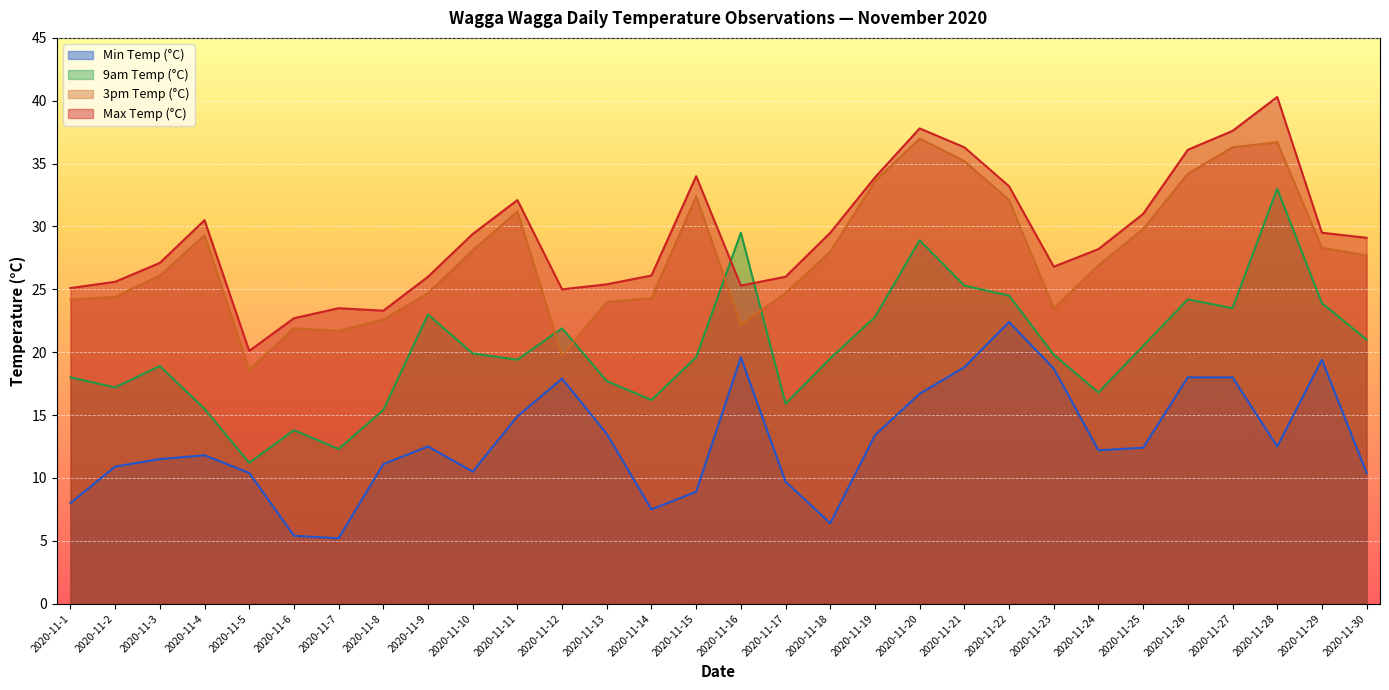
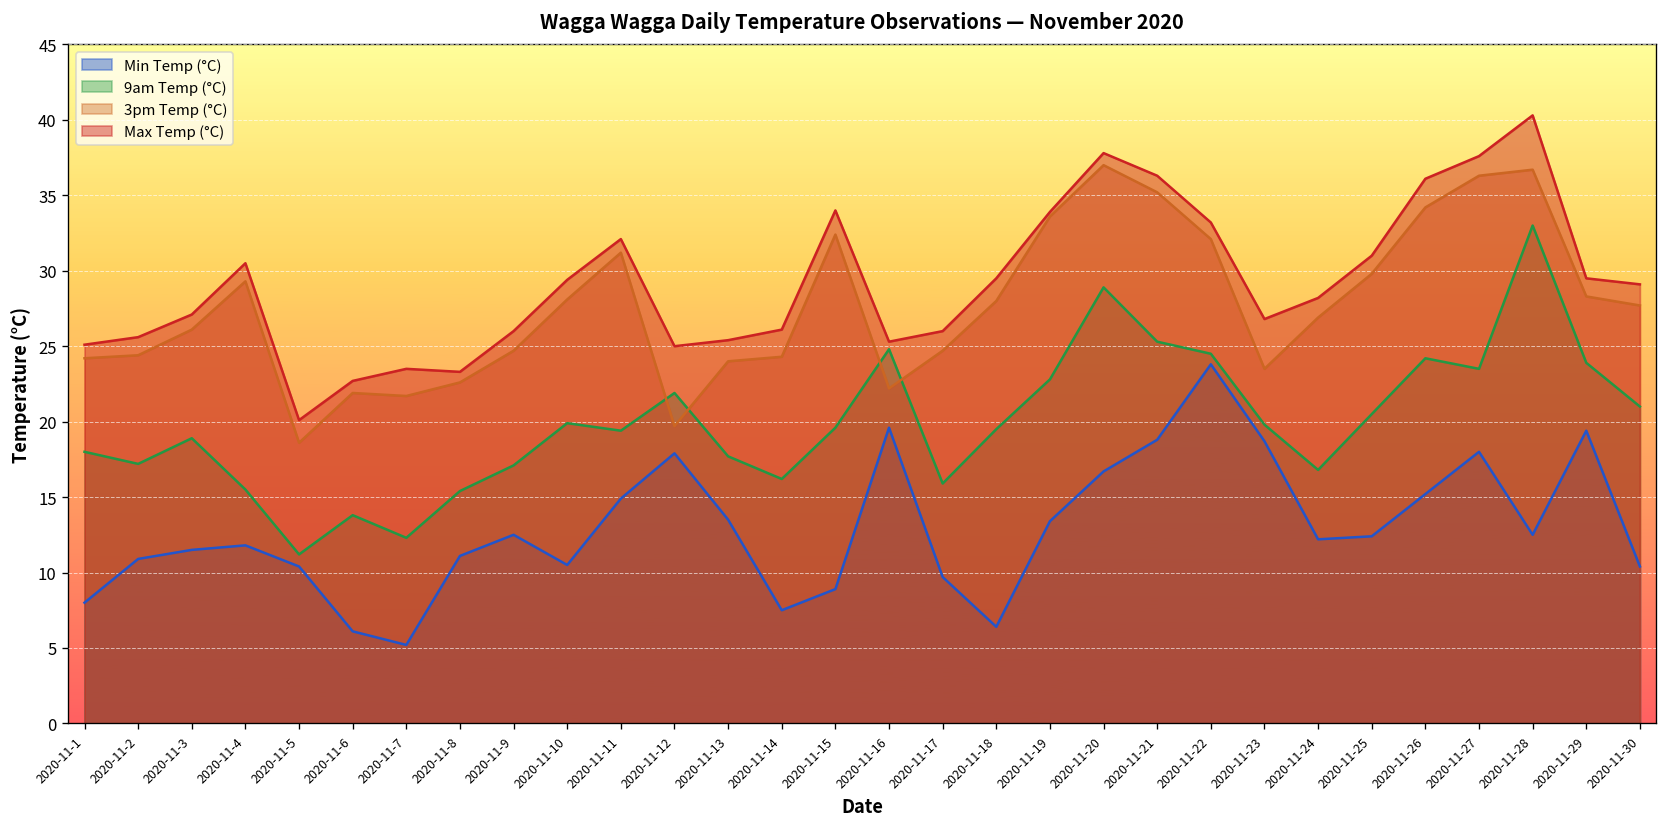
  {
    "Min Temp (°C)": {
      "2020-11-1": 8.0,
      "2020-11-2": 10.9,
      "2020-11-3": 11.5,
      "2020-11-4": 11.8,
      "2020-11-5": 10.4,
-     "2020-11-6": 5.4,
+     "2020-11-6": 6.1,
      "2020-11-7": 5.2,
      "2020-11-8": 11.1,
      "2020-11-9": 12.5,
      "2020-11-10": 10.5,
      "2020-11-11": 14.9,
      "2020-11-12": 17.9,
      "2020-11-13": 13.5,
      "2020-11-14": 7.5,
      "2020-11-15": 8.9,
      "2020-11-16": 19.6,
      "2020-11-17": 9.7,
      "2020-11-18": 6.4,
      "2020-11-19": 13.4,
      "2020-11-20": 16.7,
      "2020-11-21": 18.8,
-     "2020-11-22": 22.4,
+     "2020-11-22": 23.8,
      "2020-11-23": 18.7,
      "2020-11-24": 12.2,
      "2020-11-25": 12.4,
-     "2020-11-26": 18.0,
+     "2020-11-26": 15.2,
      "2020-11-27": 18.0,
      "2020-11-28": 12.5,
      "2020-11-29": 19.4,
      "2020-11-30": 10.4
    },
    "9am Temp (°C)": {
      "2020-11-1": 18.0,
      "2020-11-2": 17.2,
      "2020-11-3": 18.9,
      "2020-11-4": 15.5,
      "2020-11-5": 11.2,
      "2020-11-6": 13.8,
      "2020-11-7": 12.3,
      "2020-11-8": 15.4,
-     "2020-11-9": 23.0,
+     "2020-11-9": 17.1,
      "2020-11-10": 19.9,
      "2020-11-11": 19.4,
      "2020-11-12": 21.9,
      "2020-11-13": 17.7,
      "2020-11-14": 16.2,
      "2020-11-15": 19.6,
-     "2020-11-16": 29.5,
+     "2020-11-16": 24.8,
      "2020-11-17": 15.9,
      "2020-11-18": 19.5,
      "2020-11-19": 22.8,
      "2020-11-20": 28.9,
      "2020-11-21": 25.3,
      "2020-11-22": 24.5,
      "2020-11-23": 19.8,
      "2020-11-24": 16.8,
      "2020-11-25": 20.5,
      "2020-11-26": 24.2,
      "2020-11-27": 23.5,
      "2020-11-28": 33.0,
      "2020-11-29": 23.9,
      "2020-11-30": 21.0
    }
  }
